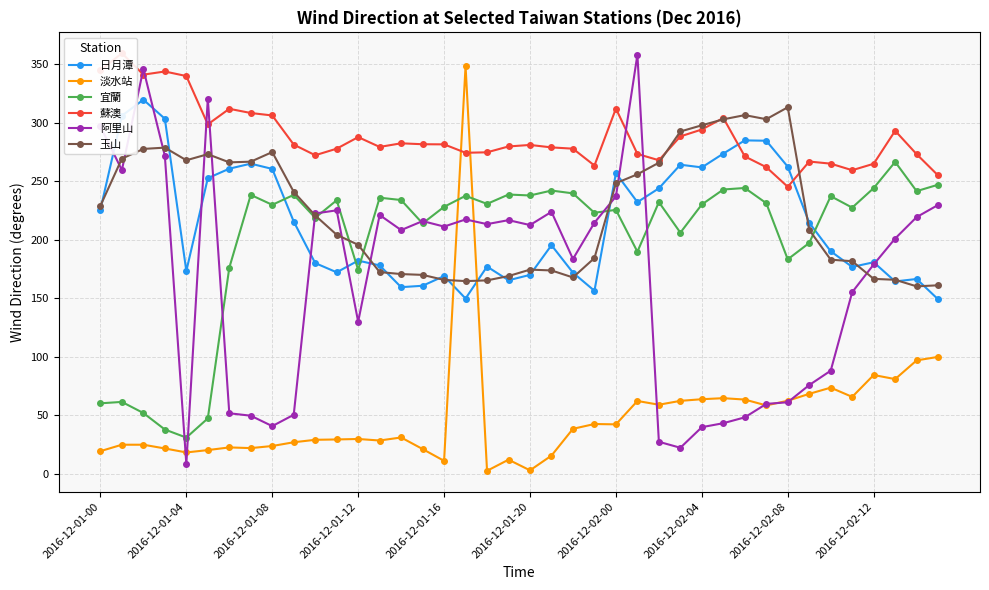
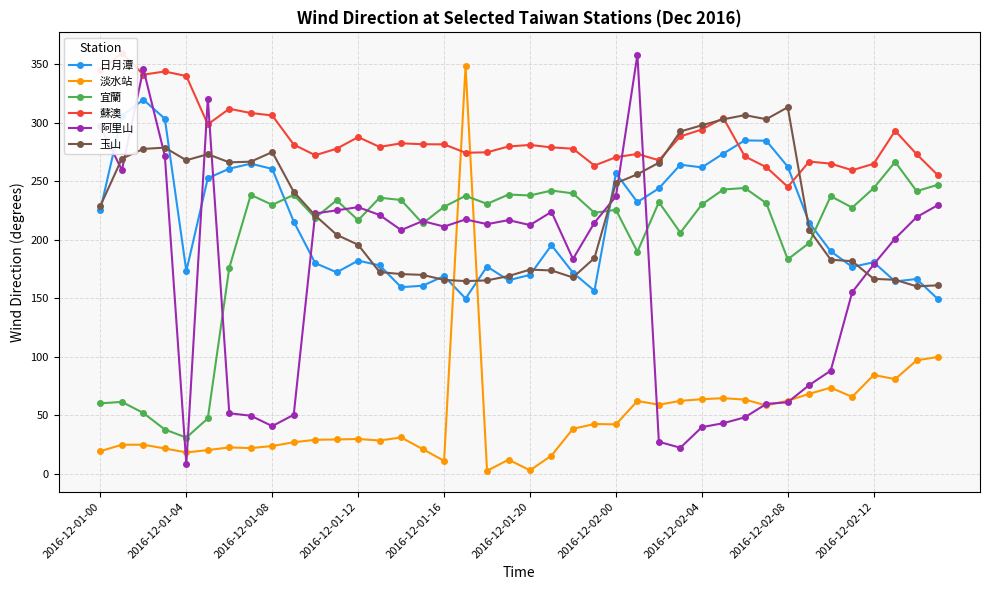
  {
    "日月潭": {
      "2016-12-01-00": 226,
      "2016-12-01-04": 173,
      "2016-12-01-08": 261,
      "2016-12-01-12": 182,
      "2016-12-01-16": 169,
      "2016-12-01-20": 170,
      "2016-12-02-00": 257,
      "2016-12-02-04": 262,
      "2016-12-02-08": 262
    },
    "淡水站": {
      "2016-12-01-00": 19,
      "2016-12-01-04": 18,
      "2016-12-01-08": 24,
      "2016-12-01-12": 30,
      "2016-12-01-16": 11,
      "2016-12-01-20": 3,
      "2016-12-02-00": 42,
      "2016-12-02-04": 64,
      "2016-12-02-12": 84
    },
    "宜蘭": {
      "2016-12-01-00": 60,
      "2016-12-01-04": 31,
      "2016-12-01-08": 230,
-     "2016-12-01-12": 174,
+     "2016-12-01-12": 217,
      "2016-12-01-16": 228,
      "2016-12-01-20": 238,
      "2016-12-02-00": 226,
      "2016-12-02-04": 230,
      "2016-12-02-08": 183,
      "2016-12-02-12": 244
    },
    "蘇澳": {
      "2016-12-01-04": 340,
      "2016-12-01-08": 306,
      "2016-12-01-12": 288,
      "2016-12-01-16": 282,
      "2016-12-01-20": 281,
-     "2016-12-02-00": 312,
+     "2016-12-02-00": 271,
      "2016-12-02-04": 294,
      "2016-12-02-08": 245,
      "2016-12-02-12": 265
    },
    "阿里山": {
      "2016-12-01-04": 8,
      "2016-12-01-08": 41,
-     "2016-12-01-12": 130,
+     "2016-12-01-12": 228,
      "2016-12-01-16": 211,
      "2016-12-01-20": 213,
      "2016-12-02-00": 237,
      "2016-12-02-04": 40
    },
    "玉山": {
      "2016-12-01-00": 229,
      "2016-12-01-04": 268,
      "2016-12-01-08": 275,
      "2016-12-01-12": 196,
      "2016-12-01-16": 166,
      "2016-12-01-20": 174,
      "2016-12-02-00": 248,
      "2016-12-02-04": 298,
      "2016-12-02-08": 313,
      "2016-12-02-12": 167
    }
  }
